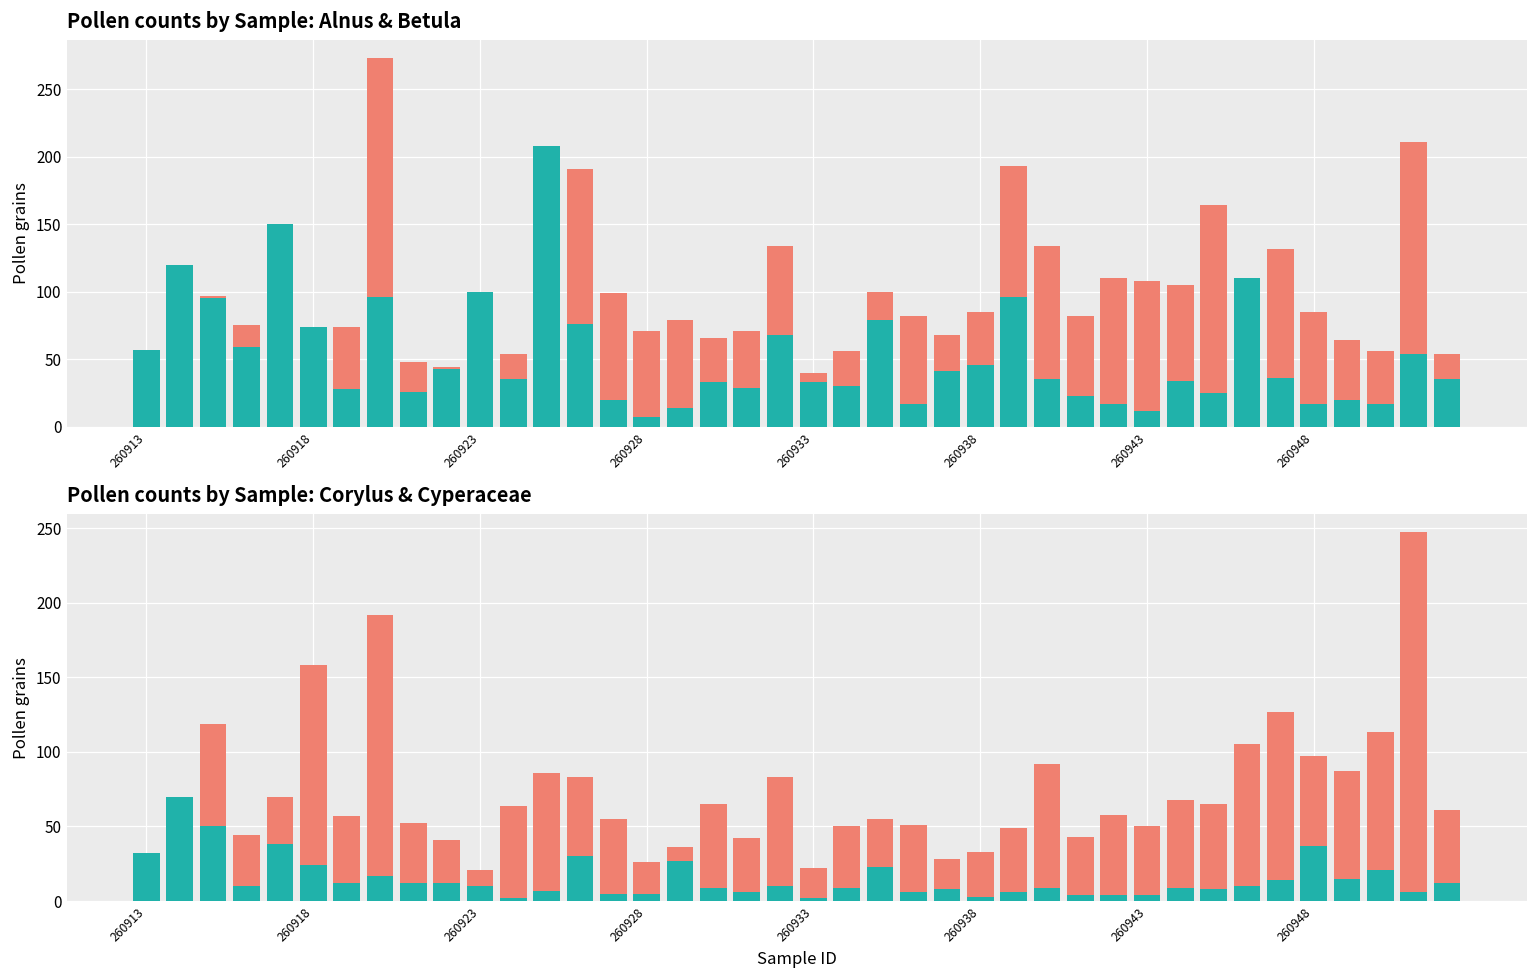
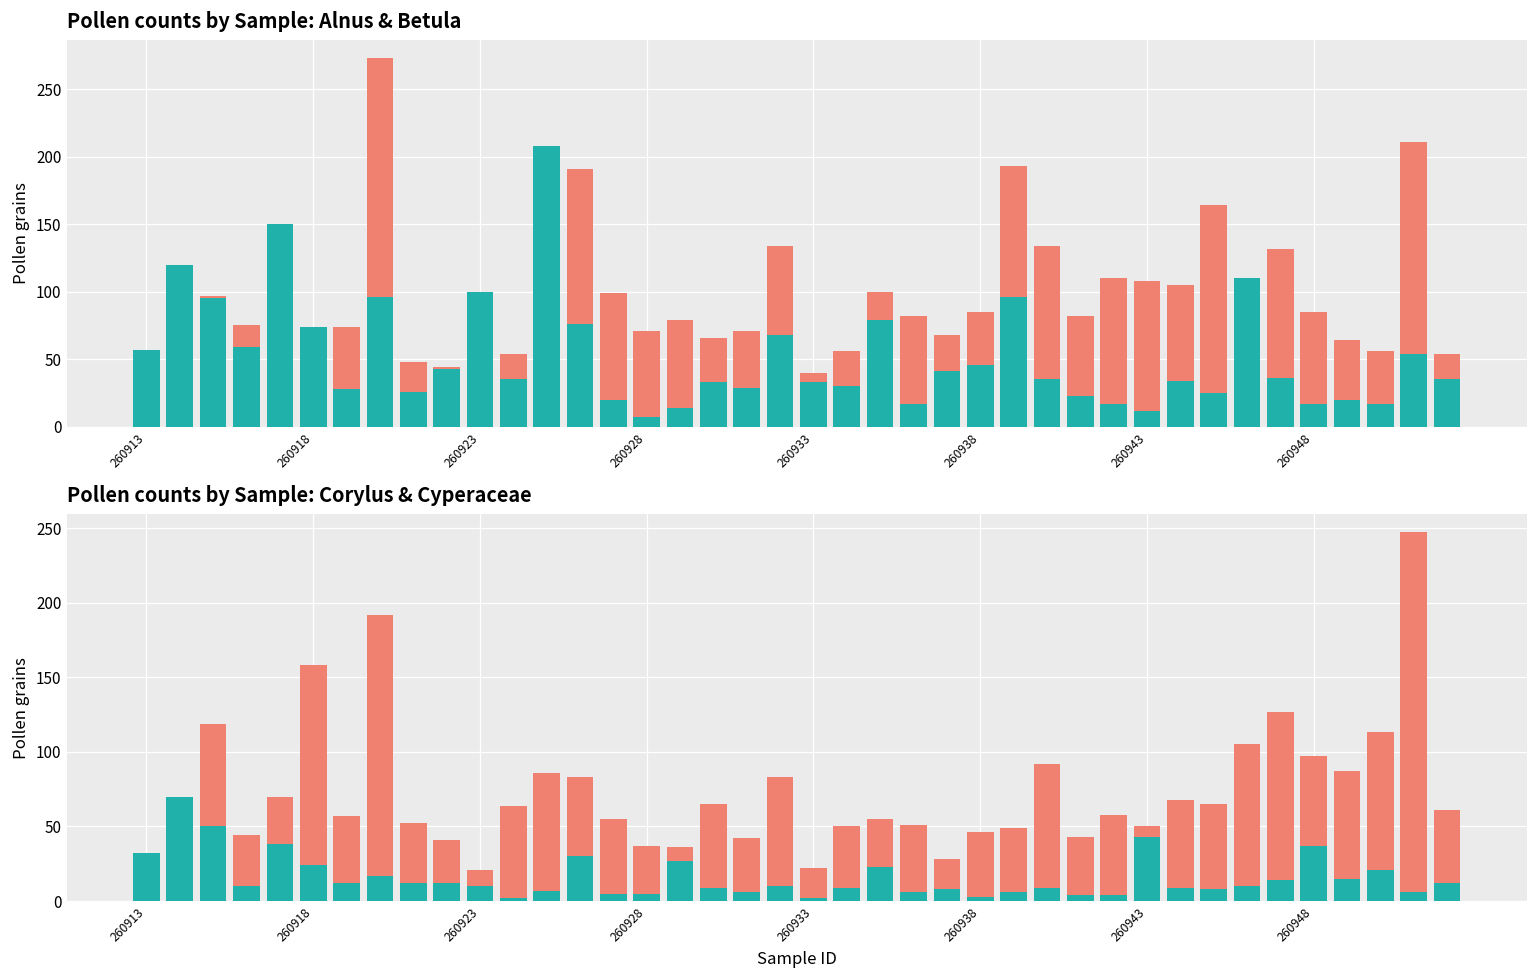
  {
    "Pollen counts by Sample: Alnus & Betula": {
      "Alnus": {
        "260918": 73,
        "260928": 71,
        "260933": 40,
        "260938": 85,
        "260943": 108,
        "260948": 85
      },
      "Betula": {
        "260913": 57,
        "260918": 74,
        "260923": 100
      }
    },
    "Pollen counts by Sample: Corylus & Cyperaceae": {
      "Corylus": {
        "260918": 158,
        "260923": 21,
-       "260928": 26,
+       "260928": 37,
        "260933": 22,
-       "260938": 33,
+       "260938": 46,
        "260943": 50,
        "260948": 97
      },
      "Cyperaceae": {
        "260913": 32,
-       "260943": 4
+       "260943": 43
      }
    }
  }
